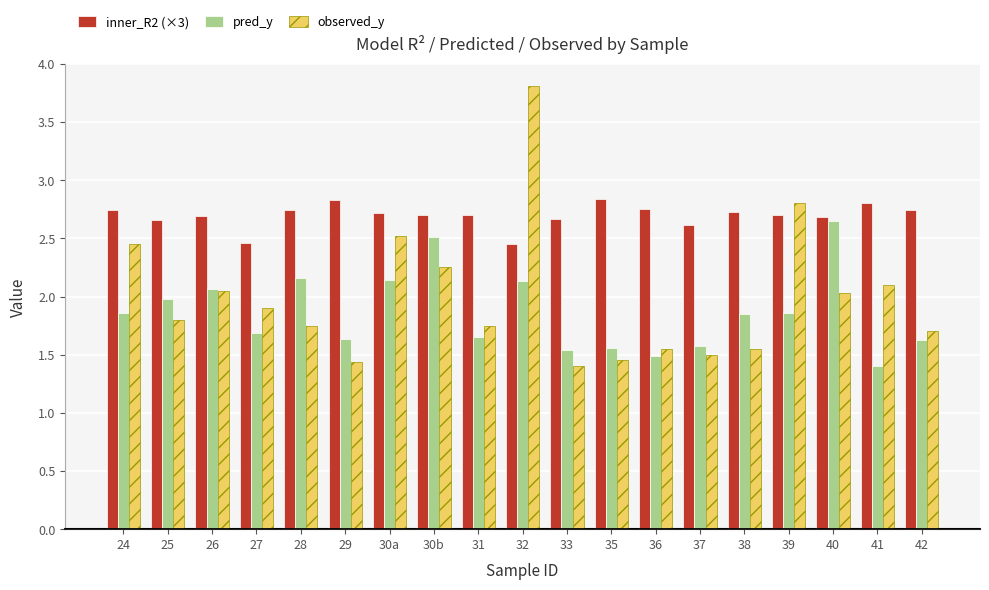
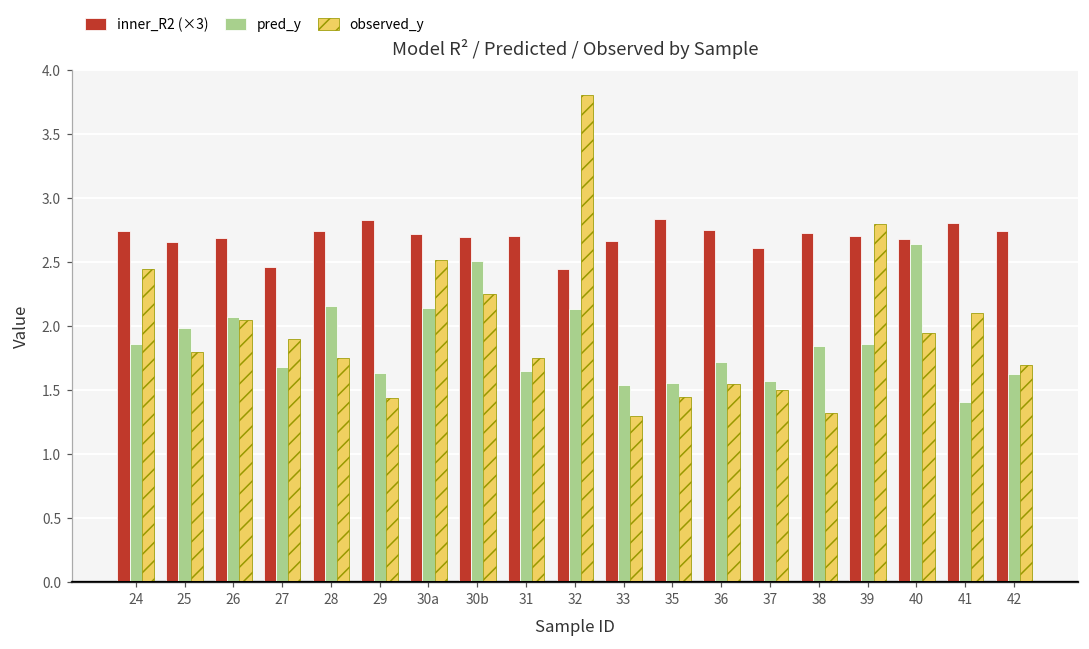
  {
    "inner_R2 (×3)": {
      "24": 2.75,
      "25": 2.66,
      "26": 2.69,
      "27": 2.46,
      "28": 2.74,
      "29": 2.83,
      "30a": 2.72,
      "30b": 2.70,
      "31": 2.70,
      "32": 2.45,
      "33": 2.66,
      "35": 2.84,
      "36": 2.75,
      "37": 2.61,
      "38": 2.73,
      "39": 2.70,
      "40": 2.68,
      "41": 2.81,
      "42": 2.75
    },
    "pred_y": {
      "24": 1.86,
      "25": 1.98,
      "26": 2.07,
      "27": 1.68,
      "28": 2.16,
      "29": 1.64,
      "30a": 2.15,
      "30b": 2.51,
      "31": 1.65,
      "32": 2.14,
      "33": 1.54,
      "35": 1.56,
-     "36": 1.49,
+     "36": 1.72,
      "37": 1.57,
      "38": 1.85,
      "39": 1.86,
      "40": 2.65,
      "41": 1.40,
      "42": 1.63
    },
    "observed_y": {
      "24": 2.45,
      "25": 1.80,
      "26": 2.05,
      "27": 1.90,
      "28": 1.75,
      "29": 1.44,
      "30a": 2.52,
      "30b": 2.25,
      "31": 1.75,
      "32": 3.81,
-     "33": 1.4,
+     "33": 1.3,
      "35": 1.45,
      "36": 1.55,
      "37": 1.50,
-     "38": 1.55,
+     "38": 1.32,
      "39": 2.80,
-     "40": 2.03,
+     "40": 1.95,
      "41": 2.10,
      "42": 1.70
    }
  }
